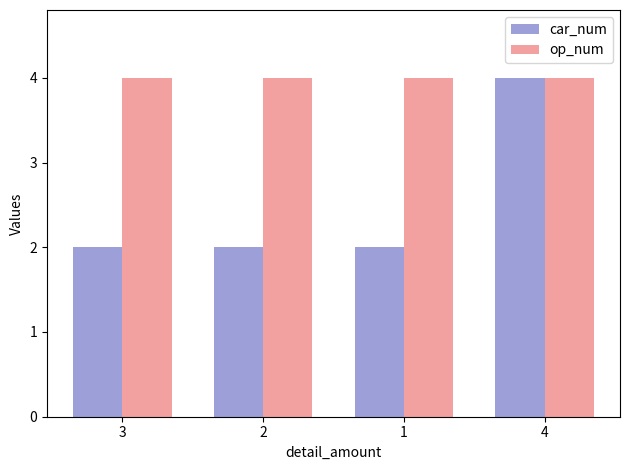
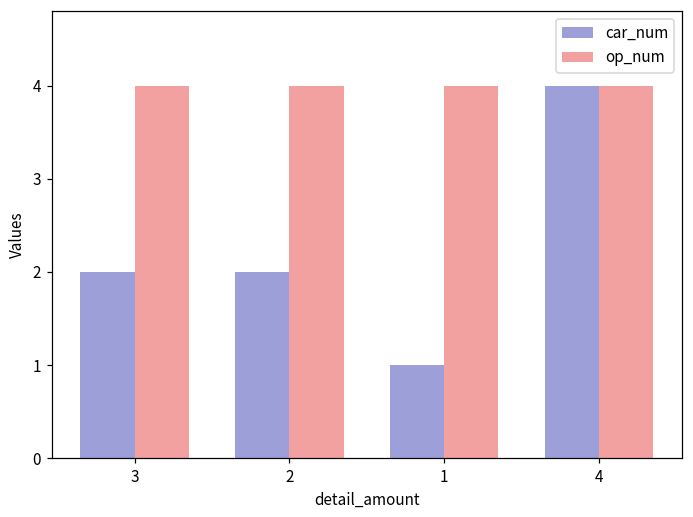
  {
    "car_num": {
      "3": 2,
      "2": 2,
-     "1": 2,
+     "1": 1,
      "4": 4
    },
    "op_num": {
      "3": 4,
      "2": 4,
      "1": 4,
      "4": 4
    }
  }
